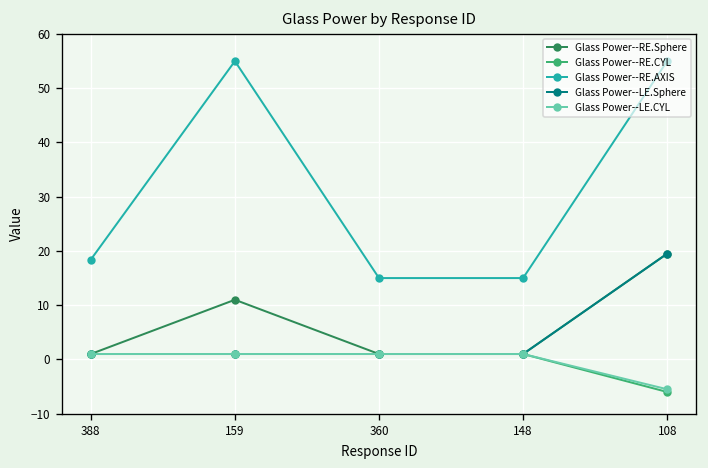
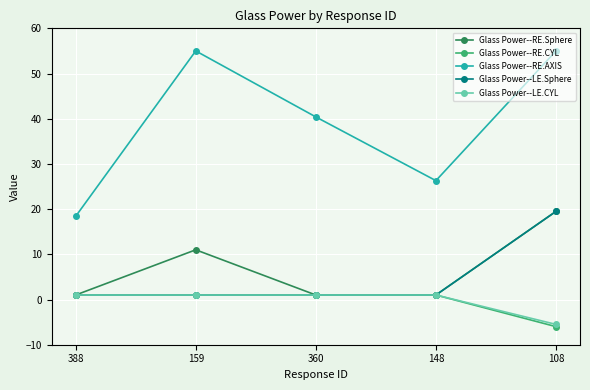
  {
    "Glass Power--RE.AXIS": {
      "388": 18,
      "159": 55,
-     "360": 15,
-     "148": 15
+     "360": 40,
+     "148": 26
    }
  }
